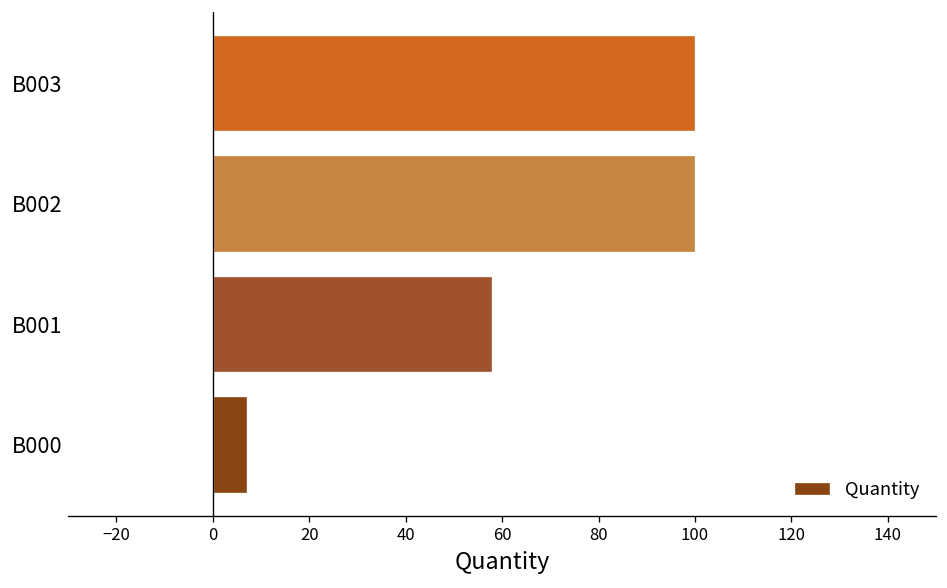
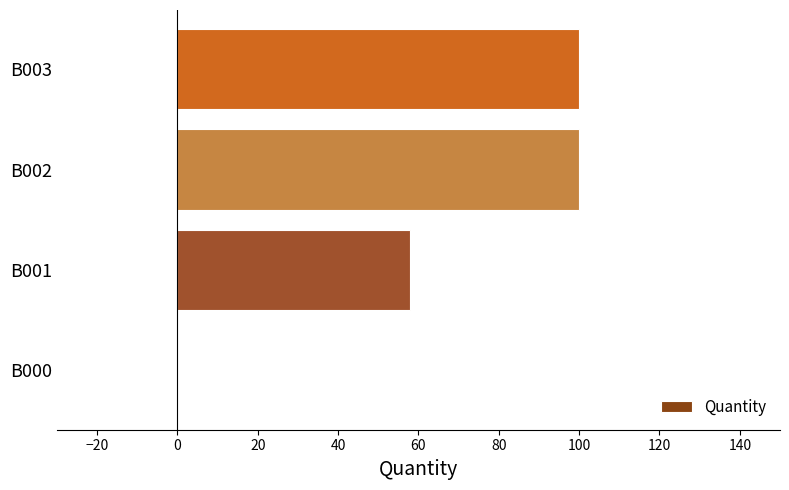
  {
    "B003": 100,
    "B002": 100,
    "B001": 58,
-   "B000": 7
+   "B000": 0
  }
